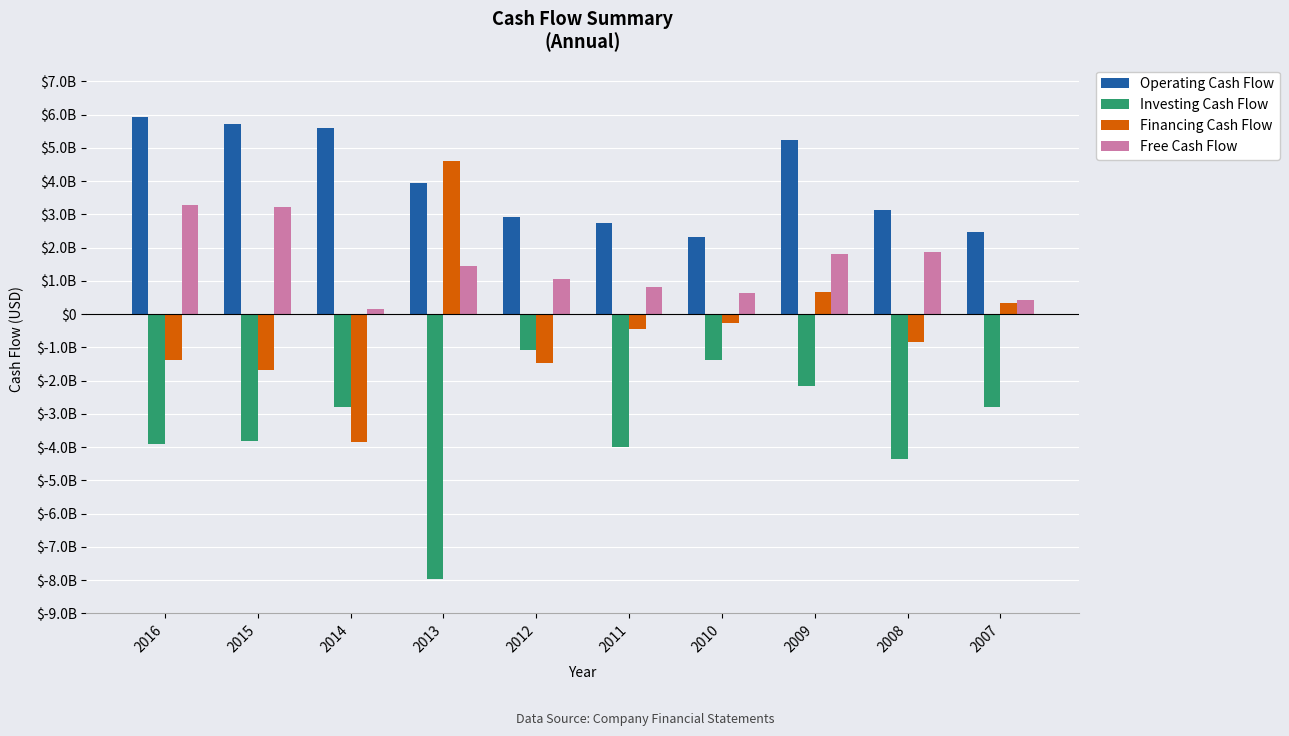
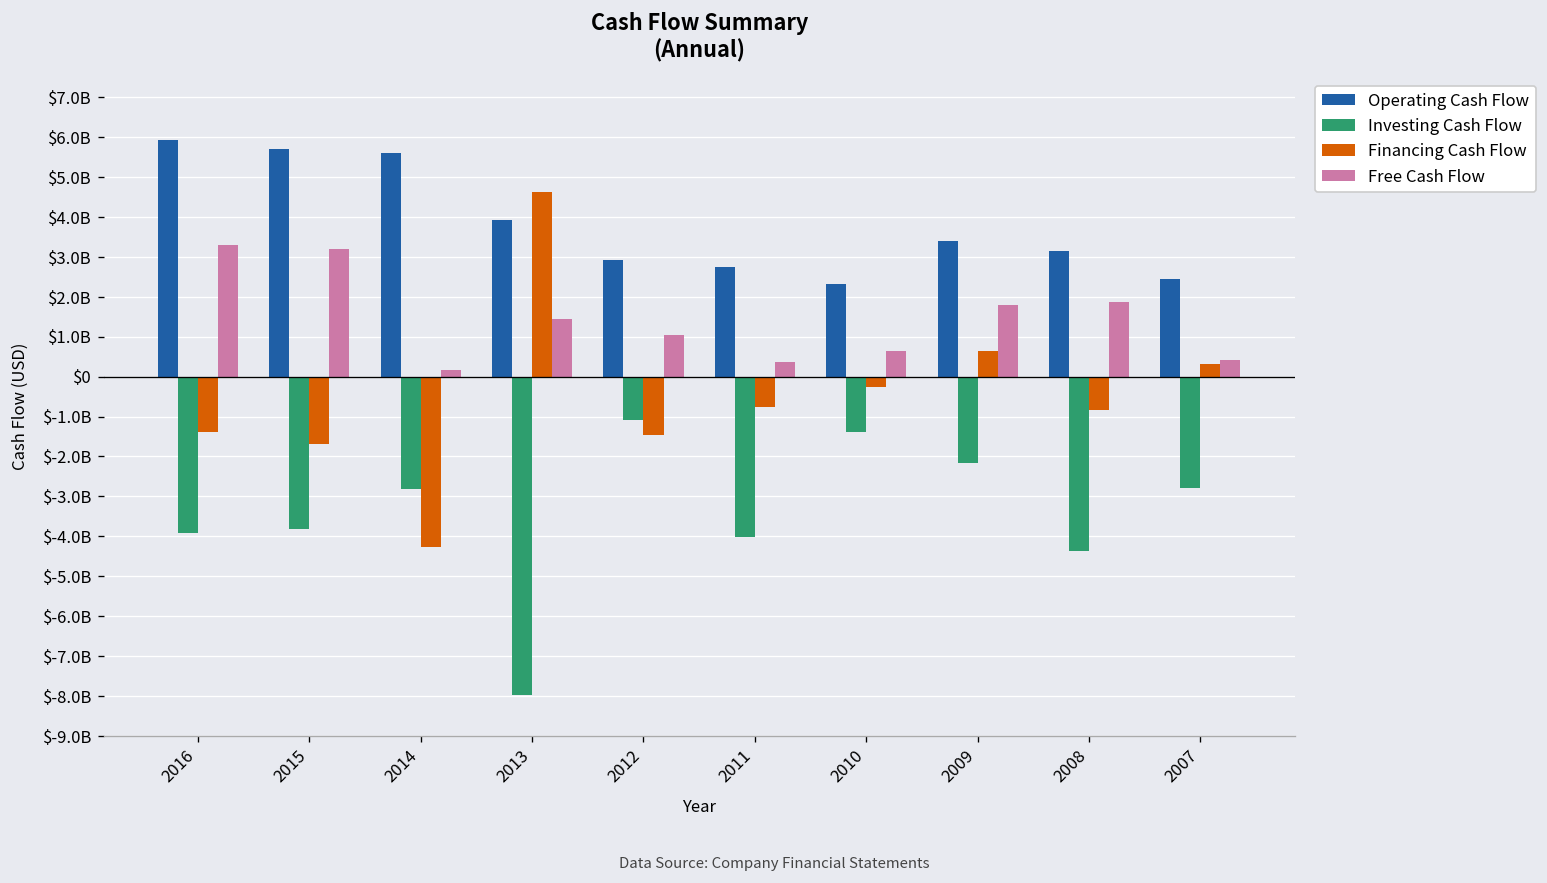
  {
    "Operating Cash Flow": {
      "2016": "$5900000000",
      "2015": "$5700000000",
      "2014": "$5600000000",
      "2013": "$3900000000",
      "2012": "$2900000000",
      "2011": "$2700000000",
      "2010": "$2300000000",
-     "2009": "$5200000000",
+     "2009": "$3400000000",
      "2008": "$3100000000",
      "2007": "$2500000000"
    },
    "Investing Cash Flow": {
      "2016": "$-3900000000",
      "2015": "$-3800000000",
      "2014": "$-2800000000",
      "2013": "$-8000000000",
      "2012": "$-1100000000",
      "2011": "$-4000000000",
      "2010": "$-1400000000",
      "2009": "$-2200000000",
      "2008": "$-4400000000",
      "2007": "$-2800000000"
    },
    "Financing Cash Flow": {
      "2016": "$-1400000000",
      "2015": "$-1700000000",
-     "2014": "$-3900000000",
+     "2014": "$-4300000000",
      "2013": "$4600000000",
      "2012": "$-1500000000",
-     "2011": "$-500000000",
+     "2011": "$-700000000",
      "2010": "$-300000000",
      "2009": "$700000000",
      "2008": "$-800000000",
      "2007": "$300000000"
    },
    "Free Cash Flow": {
      "2016": "$3300000000",
      "2015": "$3200000000",
      "2014": "$200000000",
      "2013": "$1400000000",
      "2012": "$1100000000",
-     "2011": "$800000000",
+     "2011": "$400000000",
      "2010": "$600000000",
      "2009": "$1800000000",
      "2008": "$1900000000",
      "2007": "$400000000"
    }
  }
